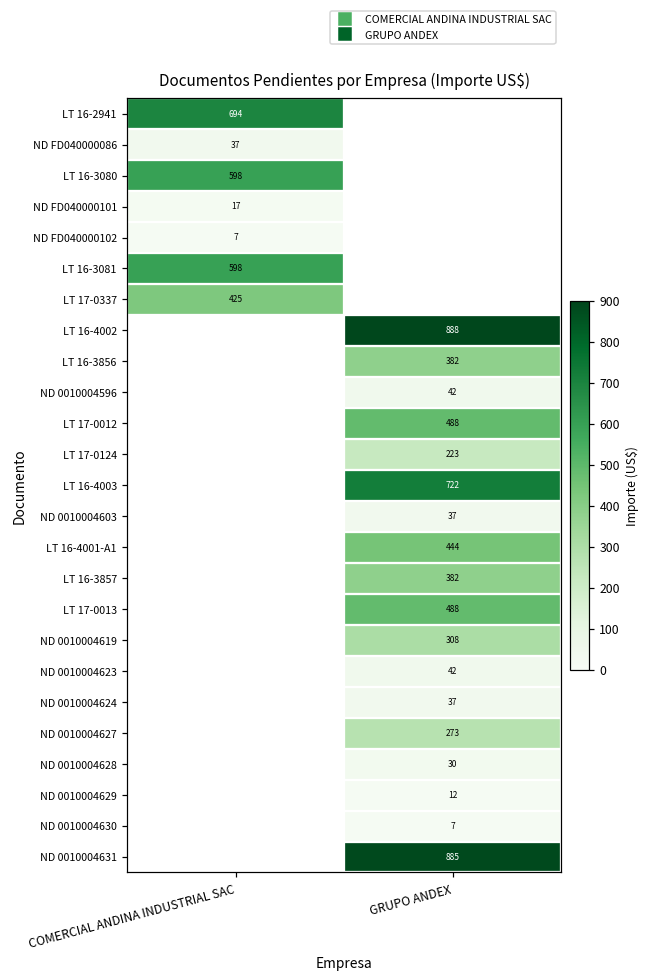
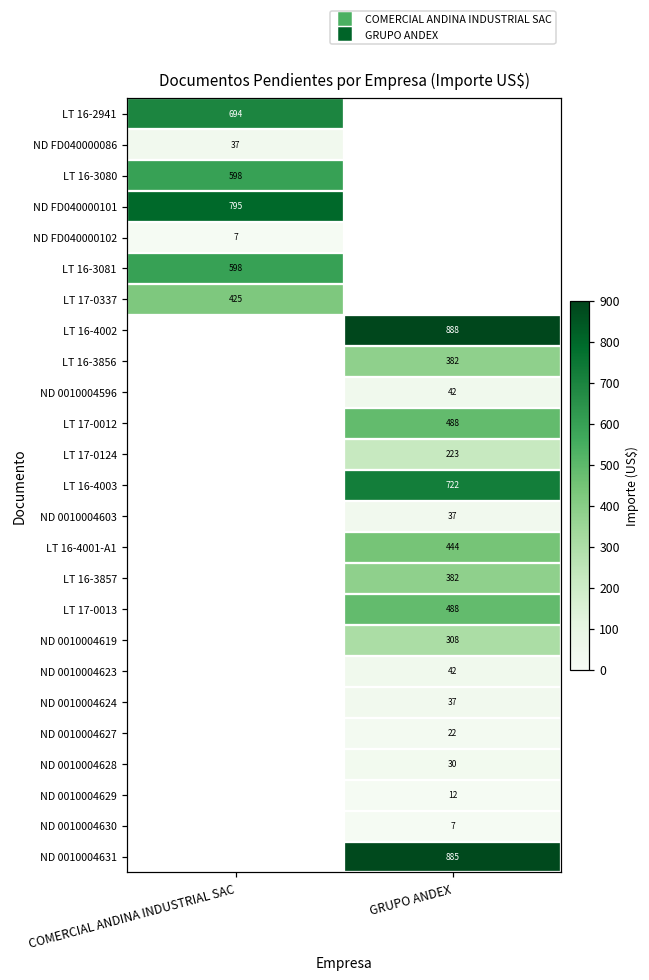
  {
    "LT 16-2941": {
      "COMERCIAL ANDINA INDUSTRIAL SAC": 694
    },
    "ND FD040000086": {
      "COMERCIAL ANDINA INDUSTRIAL SAC": 37
    },
    "LT 16-3080": {
      "COMERCIAL ANDINA INDUSTRIAL SAC": 598
    },
    "ND FD040000101": {
-     "COMERCIAL ANDINA INDUSTRIAL SAC": 17
+     "COMERCIAL ANDINA INDUSTRIAL SAC": 795
    },
    "ND FD040000102": {
      "COMERCIAL ANDINA INDUSTRIAL SAC": 7
    },
    "LT 16-3081": {
      "COMERCIAL ANDINA INDUSTRIAL SAC": 598
    },
    "LT 17-0337": {
      "COMERCIAL ANDINA INDUSTRIAL SAC": 425
    },
    "LT 16-4002": {
      "GRUPO ANDEX": 888
    },
    "LT 16-3856": {
      "GRUPO ANDEX": 382
    },
    "ND 0010004596": {
      "GRUPO ANDEX": 42
    },
    "LT 17-0012": {
      "GRUPO ANDEX": 488
    },
    "LT 17-0124": {
      "GRUPO ANDEX": 223
    },
    "LT 16-4003": {
      "GRUPO ANDEX": 722
    },
    "ND 0010004603": {
      "GRUPO ANDEX": 37
    },
    "LT 16-4001-A1": {
      "GRUPO ANDEX": 444
    },
    "LT 16-3857": {
      "GRUPO ANDEX": 382
    },
    "LT 17-0013": {
      "GRUPO ANDEX": 488
    },
    "ND 0010004619": {
      "GRUPO ANDEX": 308
    },
    "ND 0010004623": {
      "GRUPO ANDEX": 42
    },
    "ND 0010004624": {
      "GRUPO ANDEX": 37
    },
    "ND 0010004627": {
-     "GRUPO ANDEX": 273
+     "GRUPO ANDEX": 22
    },
    "ND 0010004628": {
      "GRUPO ANDEX": 30
    },
    "ND 0010004629": {
      "GRUPO ANDEX": 12
    },
    "ND 0010004630": {
      "GRUPO ANDEX": 7
    },
    "ND 0010004631": {
      "GRUPO ANDEX": 885
    }
  }
